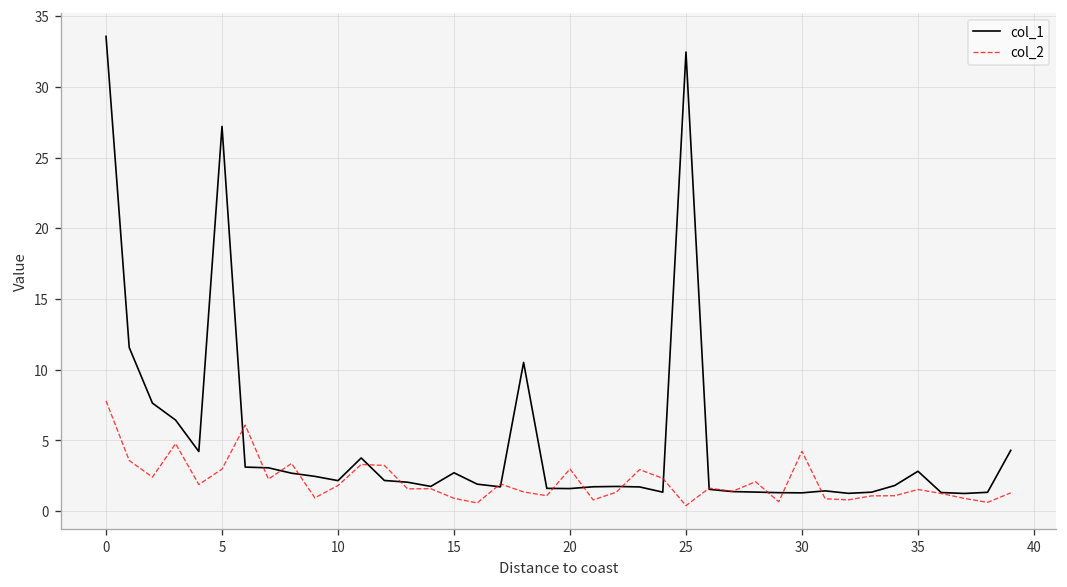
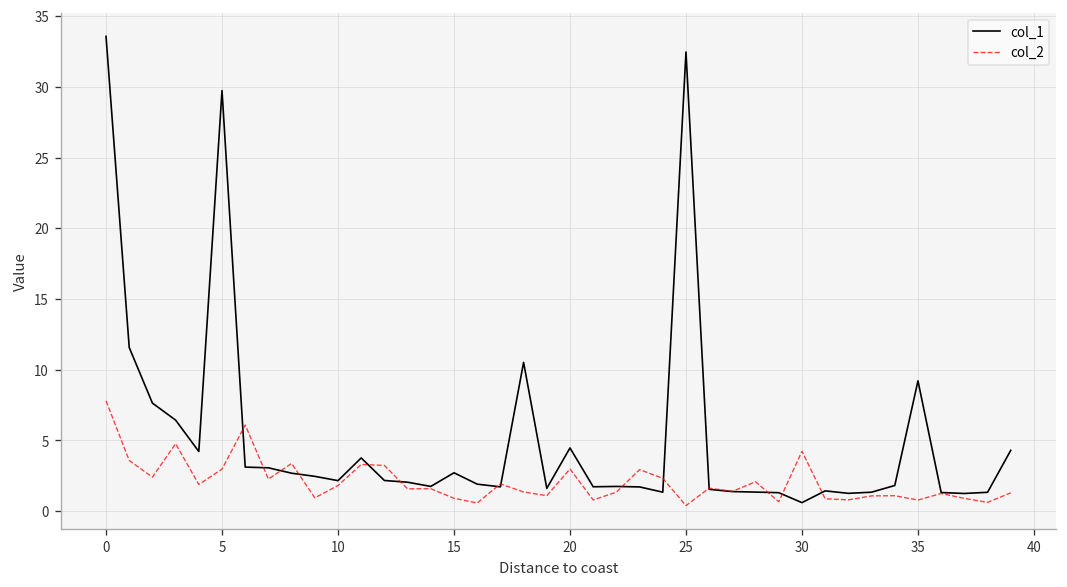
  {
    "col_1": {
      "0": 33.6,
-     "5": 27.2,
+     "5": 29.7,
      "10": 2.2,
      "15": 2.7,
-     "20": 1.6,
+     "20": 4.5,
      "25": 32.5,
-     "30": 1.3,
-     "35": 2.8
+     "30": 0.6,
+     "35": 9.2
    },
    "col_2": {
      "0": 7.8,
      "5": 3.0,
      "10": 1.8,
      "15": 0.9,
      "20": 3.0,
      "25": 0.4,
      "30": 4.2,
-     "35": 1.5
+     "35": 0.8
    }
  }
